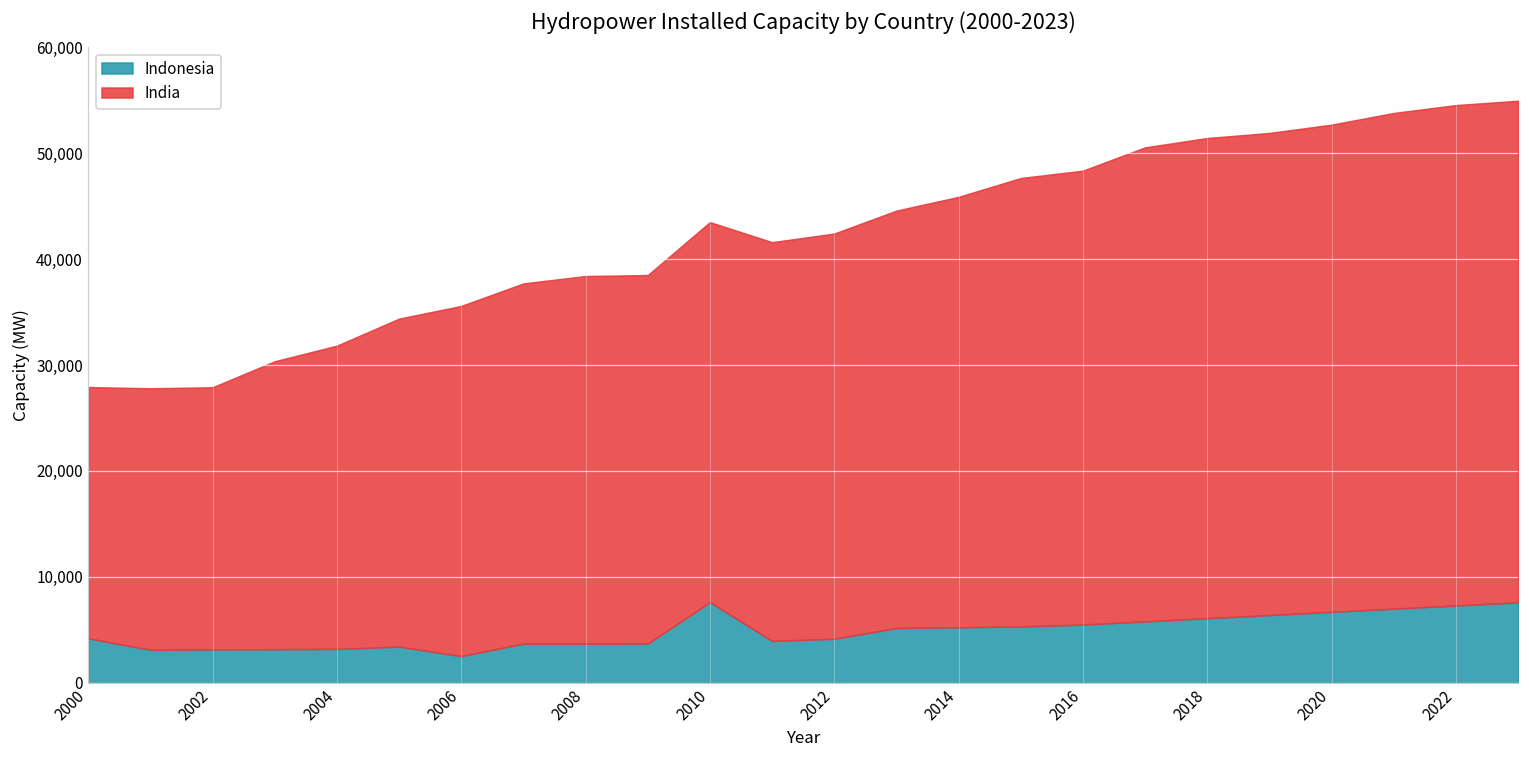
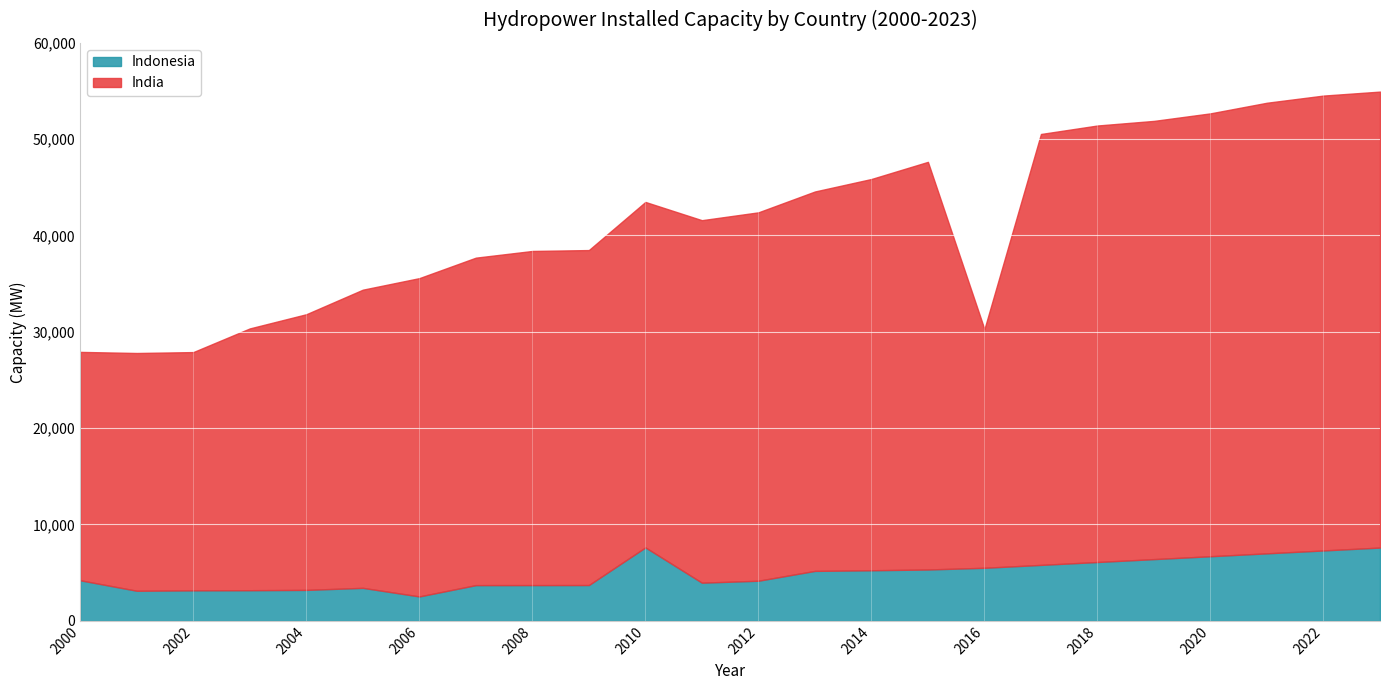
  {
    "Indonesia": {
      "2000": "4,000",
      "2002": "3,000",
      "2004": "3,000",
      "2006": "3,000",
      "2008": "4,000",
      "2010": "8,000",
      "2012": "4,000",
      "2014": "5,000",
      "2016": "6,000",
      "2018": "6,000",
      "2020": "7,000",
      "2022": "7,000"
    },
    "India": {
      "2000": "24,000",
      "2002": "25,000",
      "2004": "29,000",
      "2006": "33,000",
      "2008": "35,000",
      "2010": "36,000",
      "2012": "38,000",
      "2014": "41,000",
-     "2016": "43,000",
+     "2016": "25,000",
      "2018": "45,000",
      "2020": "46,000",
      "2022": "47,000"
    }
  }
